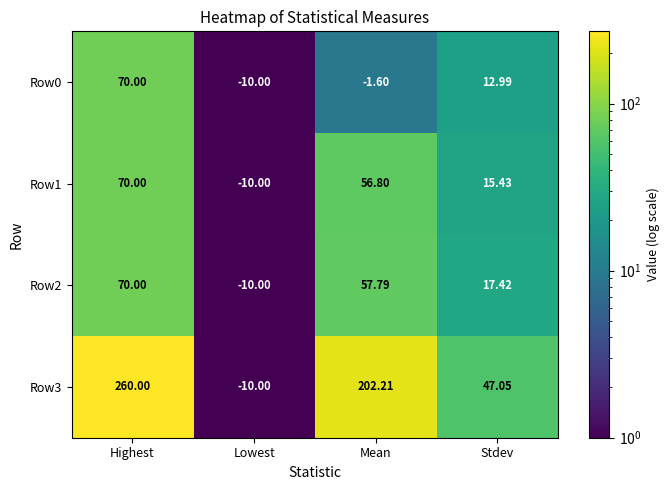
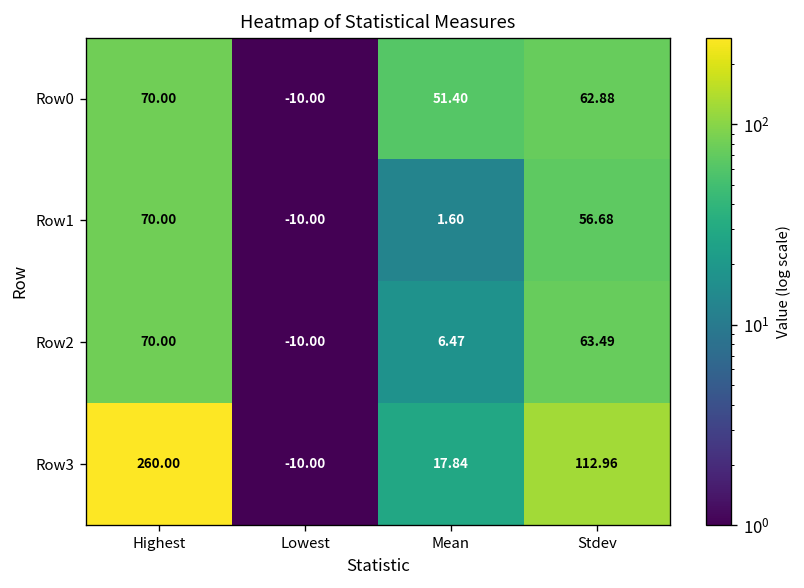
  {
    "Row0": {
      "Highest": 70.00,
      "Lowest": -10.00,
-     "Mean": -1.60,
-     "Stdev": 12.99
+     "Mean": 51.40,
+     "Stdev": 62.88
    },
    "Row1": {
      "Highest": 70.00,
      "Lowest": -10.00,
-     "Mean": 56.80,
-     "Stdev": 15.43
+     "Mean": 1.60,
+     "Stdev": 56.68
    },
    "Row2": {
      "Highest": 70.00,
      "Lowest": -10.00,
-     "Mean": 57.79,
-     "Stdev": 17.42
+     "Mean": 6.47,
+     "Stdev": 63.49
    },
    "Row3": {
      "Highest": 260.00,
      "Lowest": -10.00,
-     "Mean": 202.21,
-     "Stdev": 47.05
+     "Mean": 17.84,
+     "Stdev": 112.96
    }
  }
